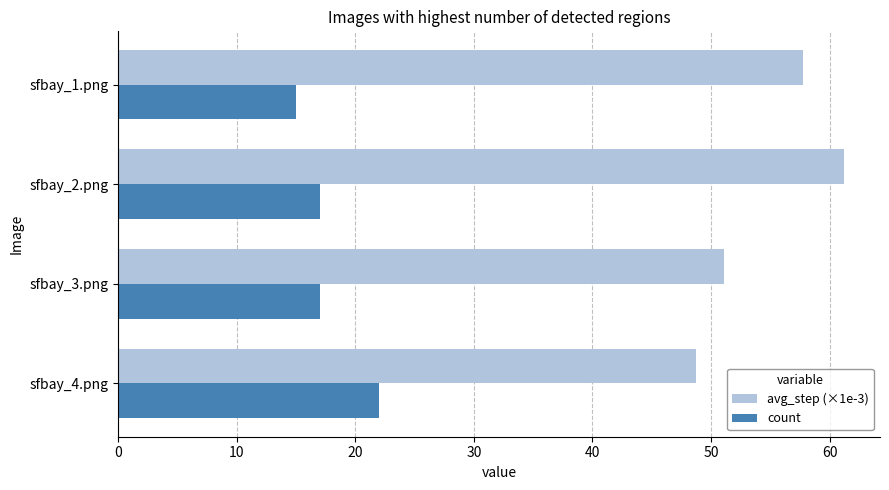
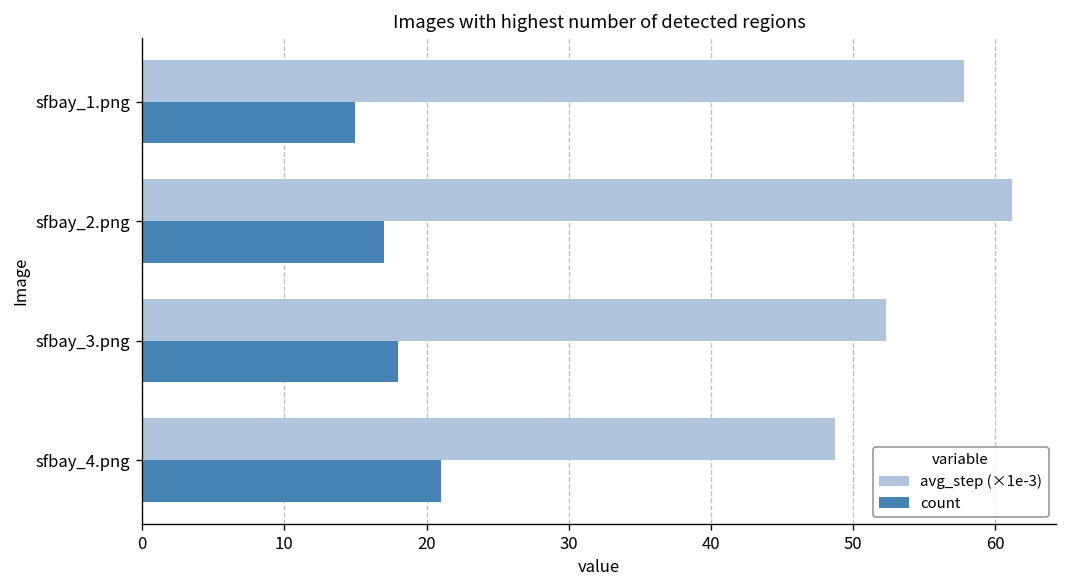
  {
    "avg_step (×1e-3)": {
      "sfbay_1.png": 57.8,
      "sfbay_2.png": 61.2,
-     "sfbay_3.png": 51.1,
+     "sfbay_3.png": 52.3,
      "sfbay_4.png": 48.7
    },
    "count": {
      "sfbay_1.png": 15,
      "sfbay_2.png": 17,
-     "sfbay_3.png": 17,
-     "sfbay_4.png": 22
+     "sfbay_3.png": 18,
+     "sfbay_4.png": 21
    }
  }
